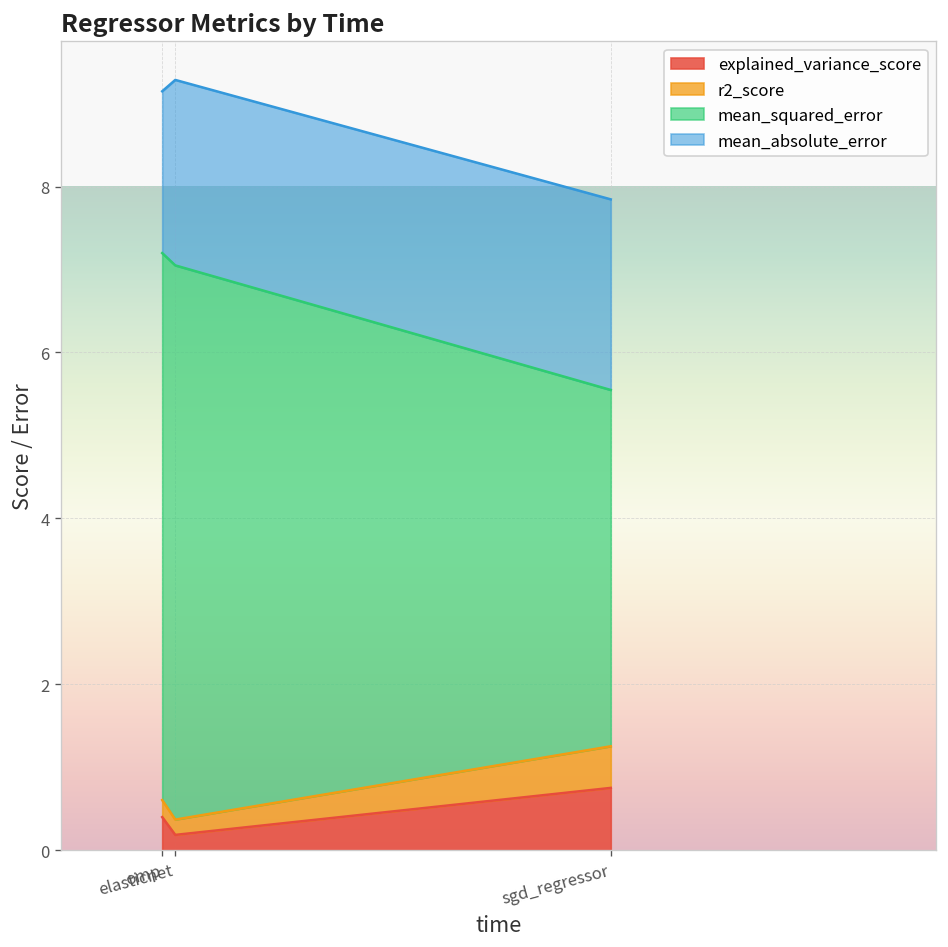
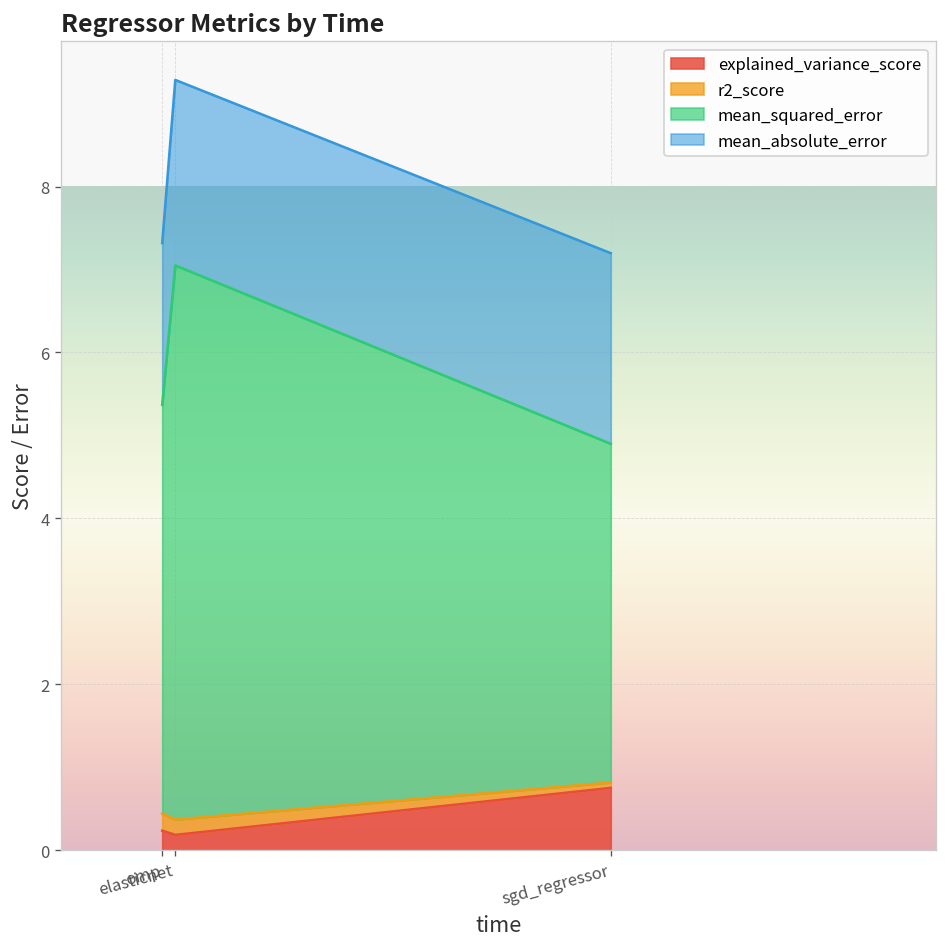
  {
    "explained_variance_score": {
-     "omp": 0.4,
+     "omp": 0.2,
      "elasticnet": 0.2,
      "sgd_regressor": 0.8
    },
    "r2_score": {
      "omp": 0.2,
      "elasticnet": 0.2,
-     "sgd_regressor": 0.5
+     "sgd_regressor": 0.1
    },
    "mean_squared_error": {
-     "omp": 6.6,
+     "omp": 4.9,
      "elasticnet": 6.7,
-     "sgd_regressor": 4.3
+     "sgd_regressor": 4.1
    },
    "mean_absolute_error": {
      "omp": 1.9,
      "elasticnet": 2.2,
      "sgd_regressor": 2.3
    }
  }
